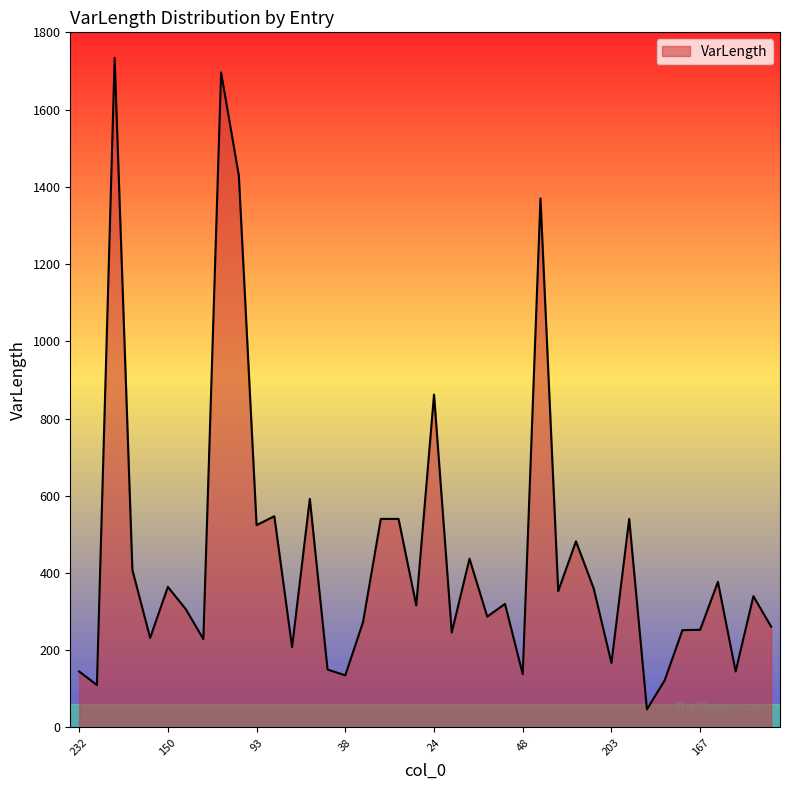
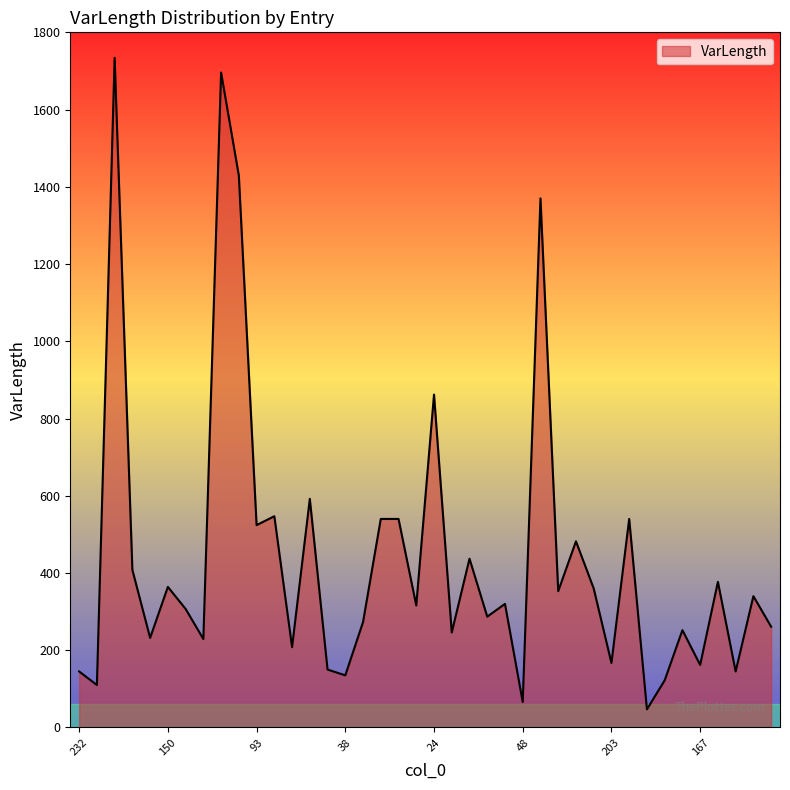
  {
    "232": 150,
    "150": 360,
    "93": 520,
-   "48": 140,
+   "48": 70,
    "203": 170,
-   "167": 250
+   "167": 160
  }
